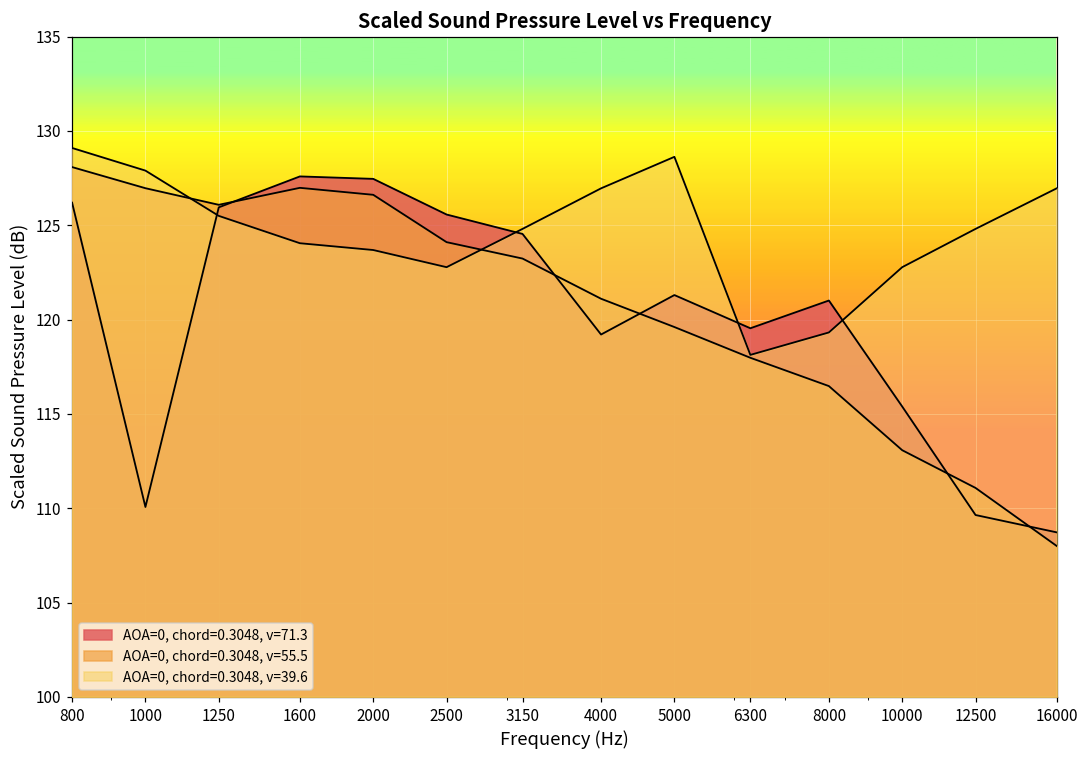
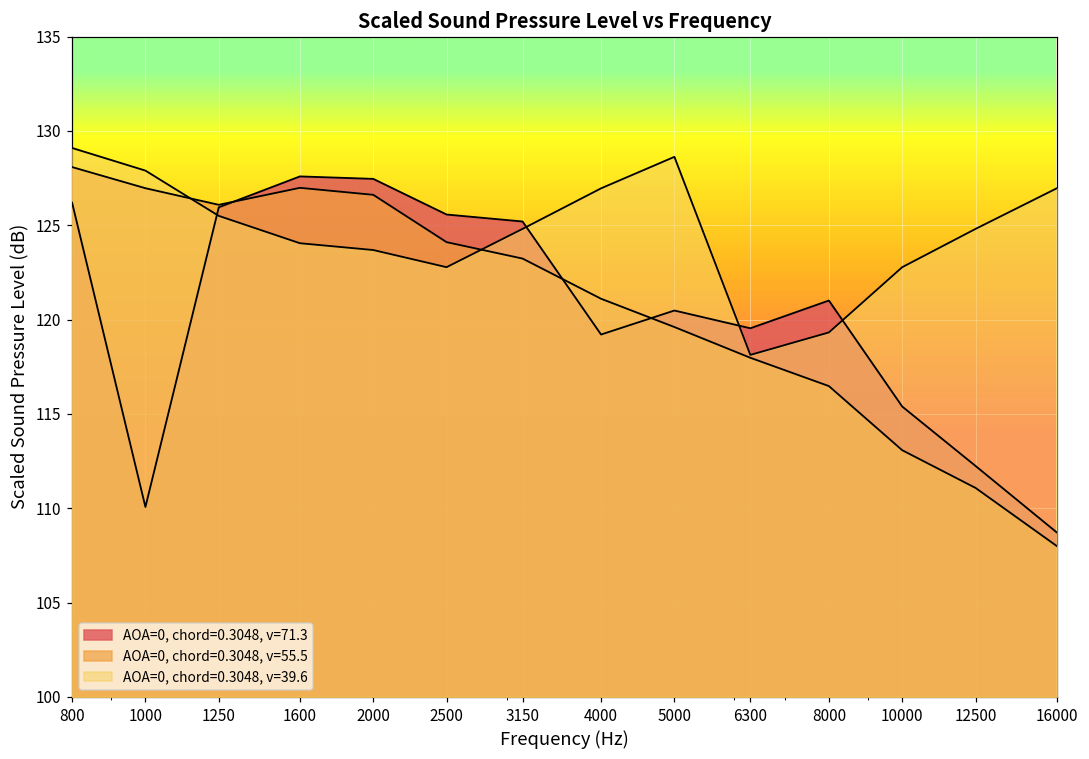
  {
    "AOA=0, chord=0.3048, v=71.3": {
      "800": 126.2,
      "1000": 110.1,
      "1600": 127.6,
      "2000": 127.5,
      "2500": 125.6,
-     "3150": 124.5,
+     "3150": 125.2,
      "4000": 119.2,
-     "5000": 121.3,
+     "5000": 120.5,
      "6300": 119.5,
      "8000": 121.0,
      "10000": 115.4,
-     "12500": 109.6,
+     "12500": 112.2,
      "16000": 108.7
    }
  }
